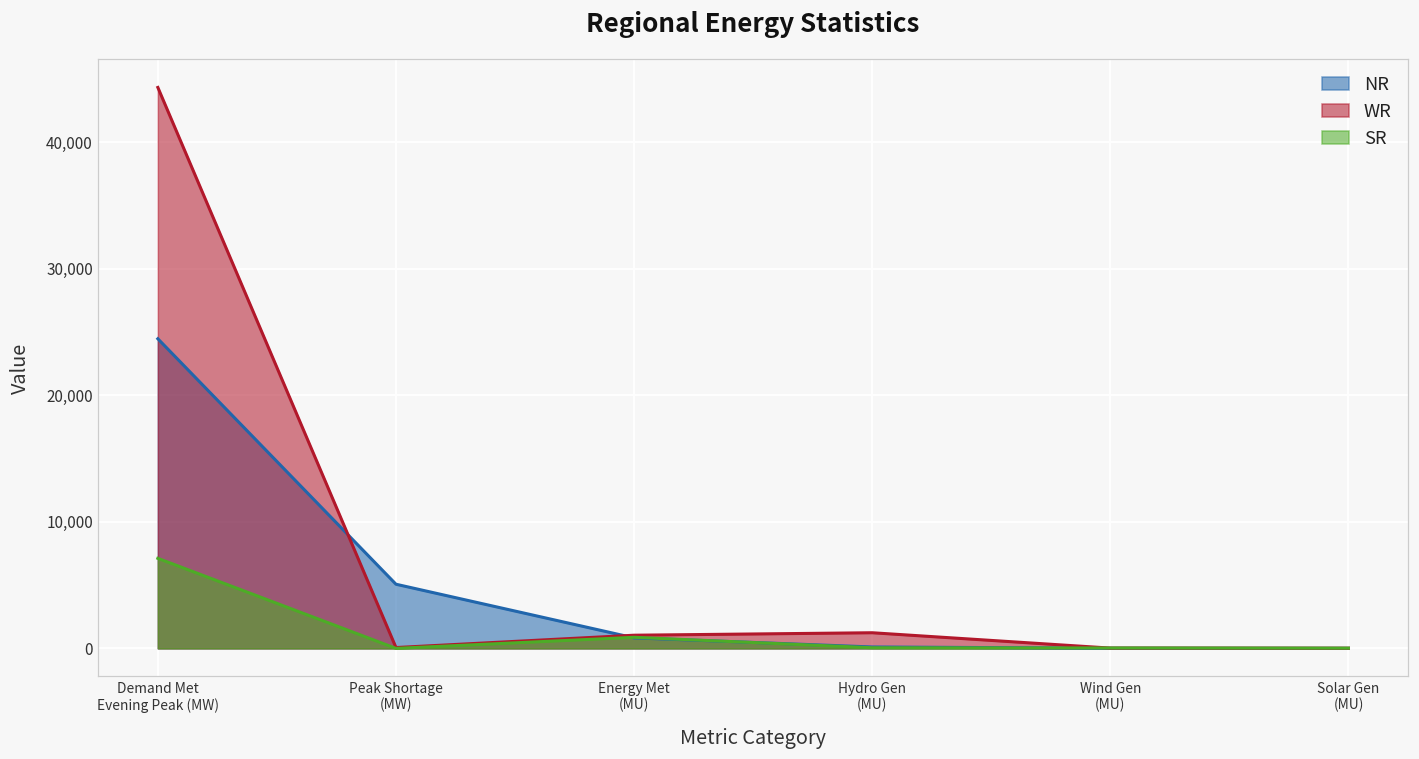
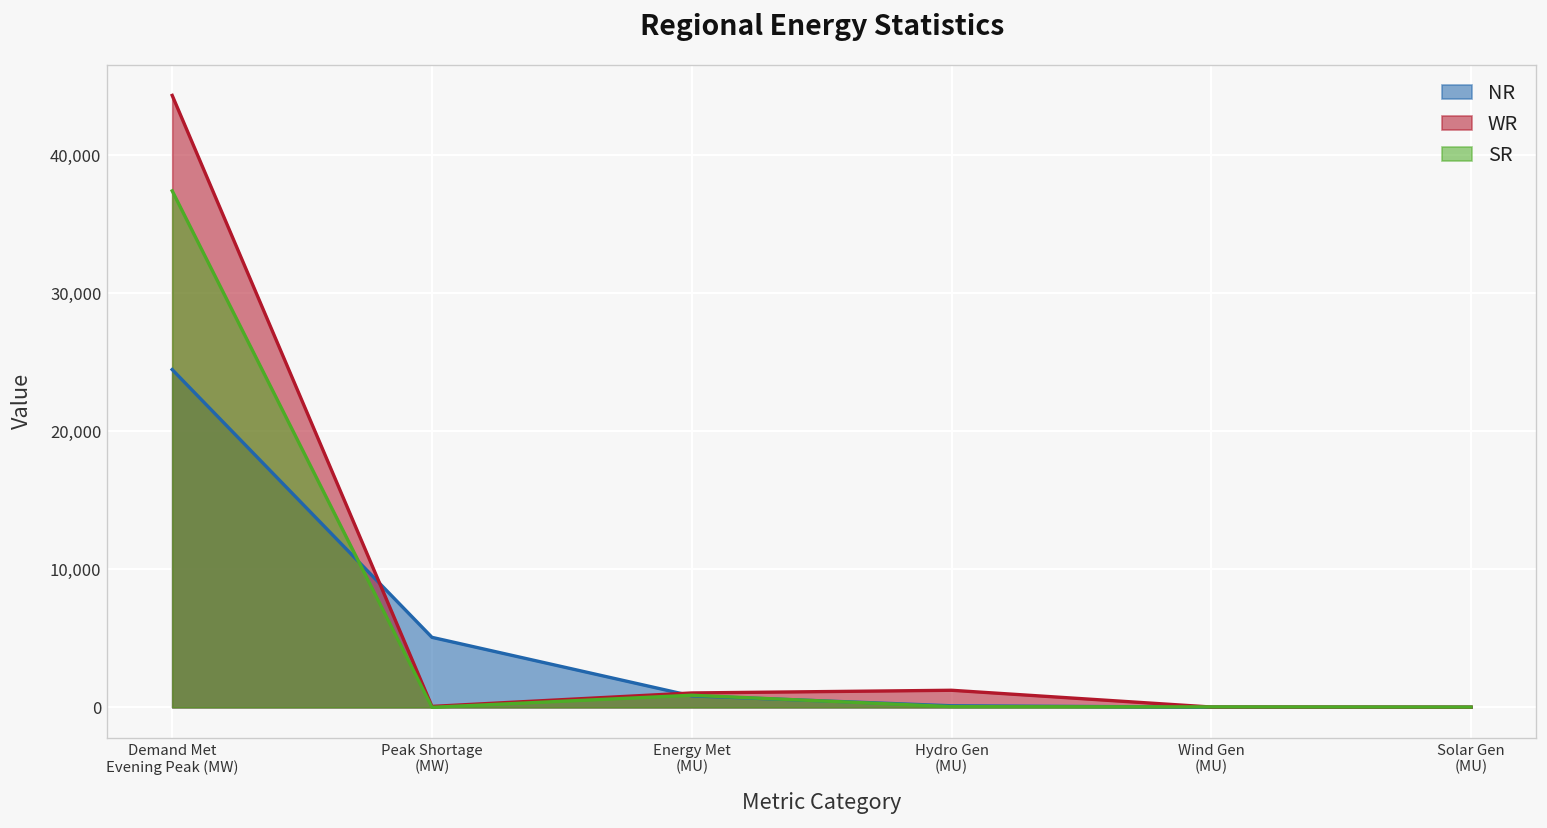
  {
    "NR": {
      "Demand Met Evening Peak (MW)": "24,500",
      "Peak Shortage (MW)": "5,100"
    },
    "WR": {
      "Demand Met Evening Peak (MW)": "44,300",
      "Hydro Gen (MU)": "1,200"
    },
    "SR": {
-     "Demand Met Evening Peak (MW)": "7,100"
+     "Demand Met Evening Peak (MW)": "37,400"
    }
  }
